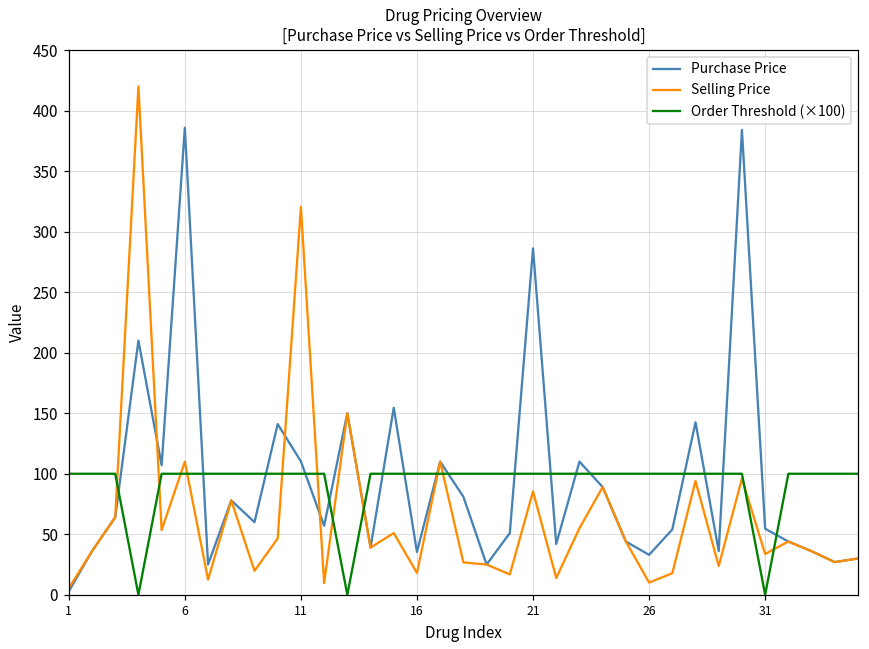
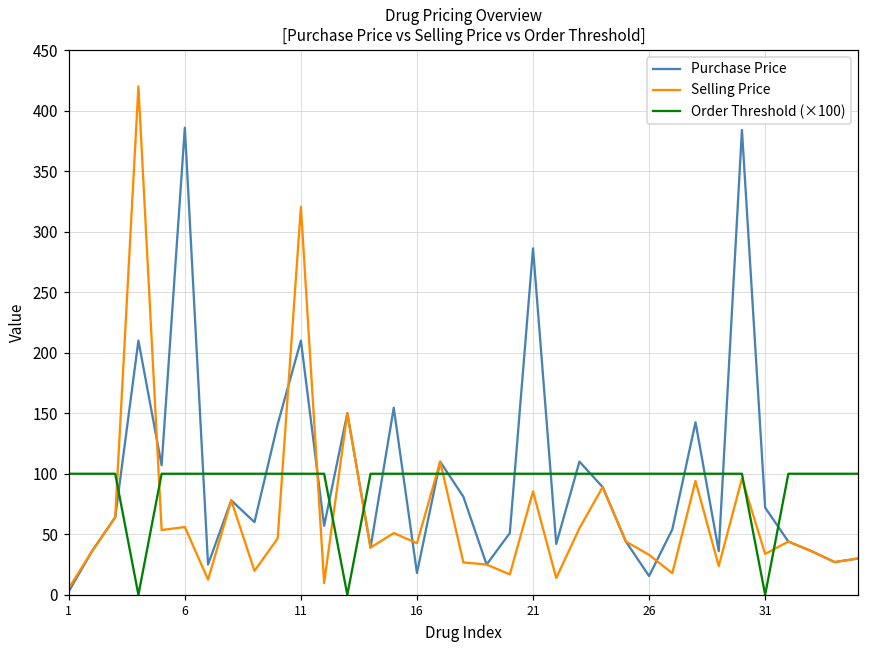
  {
    "Purchase Price": {
      "1": 3,
      "6": 386,
-     "11": 110,
-     "16": 35,
+     "11": 210,
+     "16": 18,
      "21": 286,
-     "26": 33,
-     "31": 55
+     "26": 16,
+     "31": 72
    },
    "Selling Price": {
      "1": 5,
-     "6": 110,
+     "6": 56,
      "11": 321,
-     "16": 18,
+     "16": 43,
      "21": 85,
-     "26": 10,
+     "26": 33,
      "31": 34
    },
    "Order Threshold (×100)": {
      "1": 100,
      "6": 100,
      "11": 100,
      "16": 100,
      "21": 100,
      "26": 100,
      "31": 0
    }
  }
